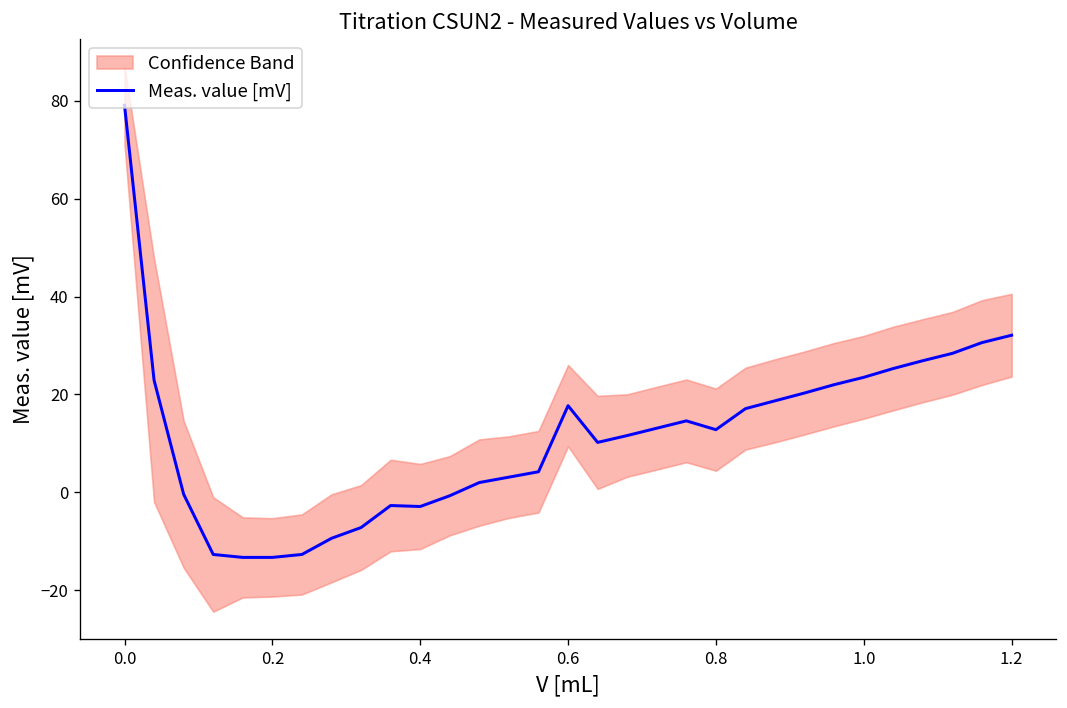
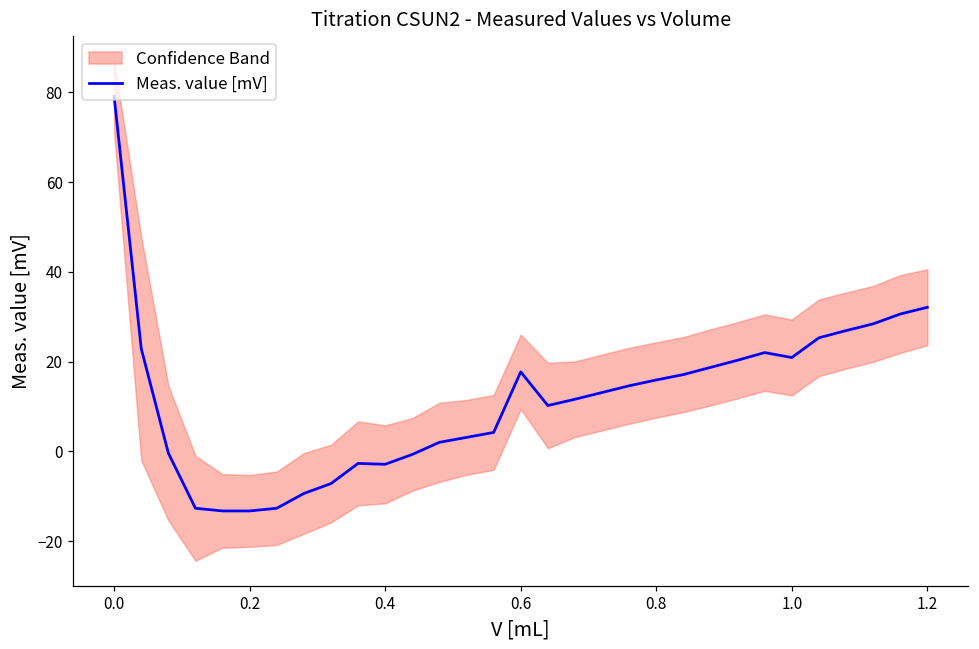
  {
    "Meas. value [mV]": {
      "0.2": -13,
      "0.4": -3,
      "0.6": 18,
-     "0.8": 13,
-     "1.0": 24,
+     "0.8": 16,
+     "1.0": 21,
      "1.2": 32
    }
  }
